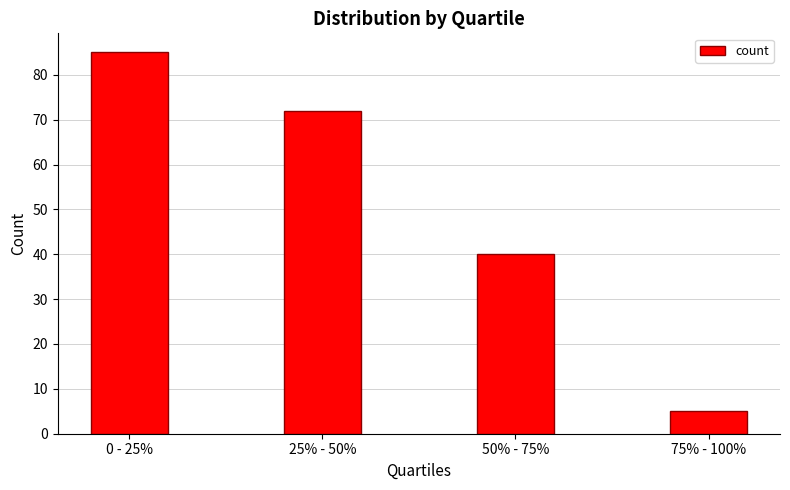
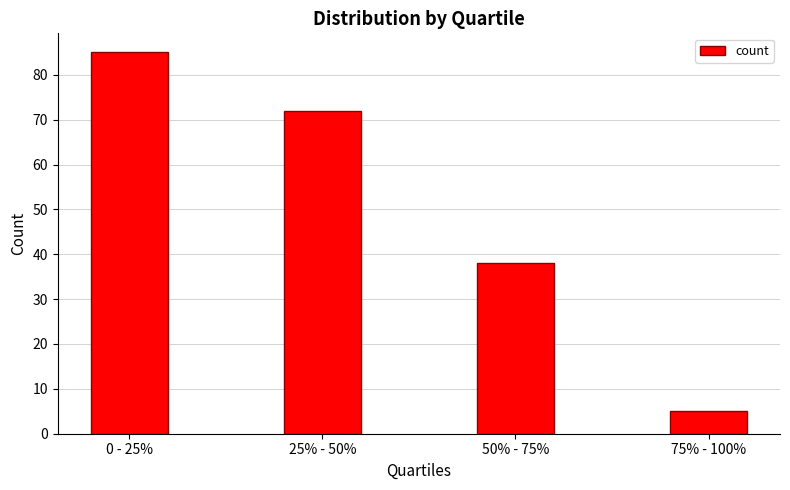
  {
    "0 - 25%": 85,
    "25% - 50%": 72,
-   "50% - 75%": 40,
+   "50% - 75%": 38,
    "75% - 100%": 5
  }
